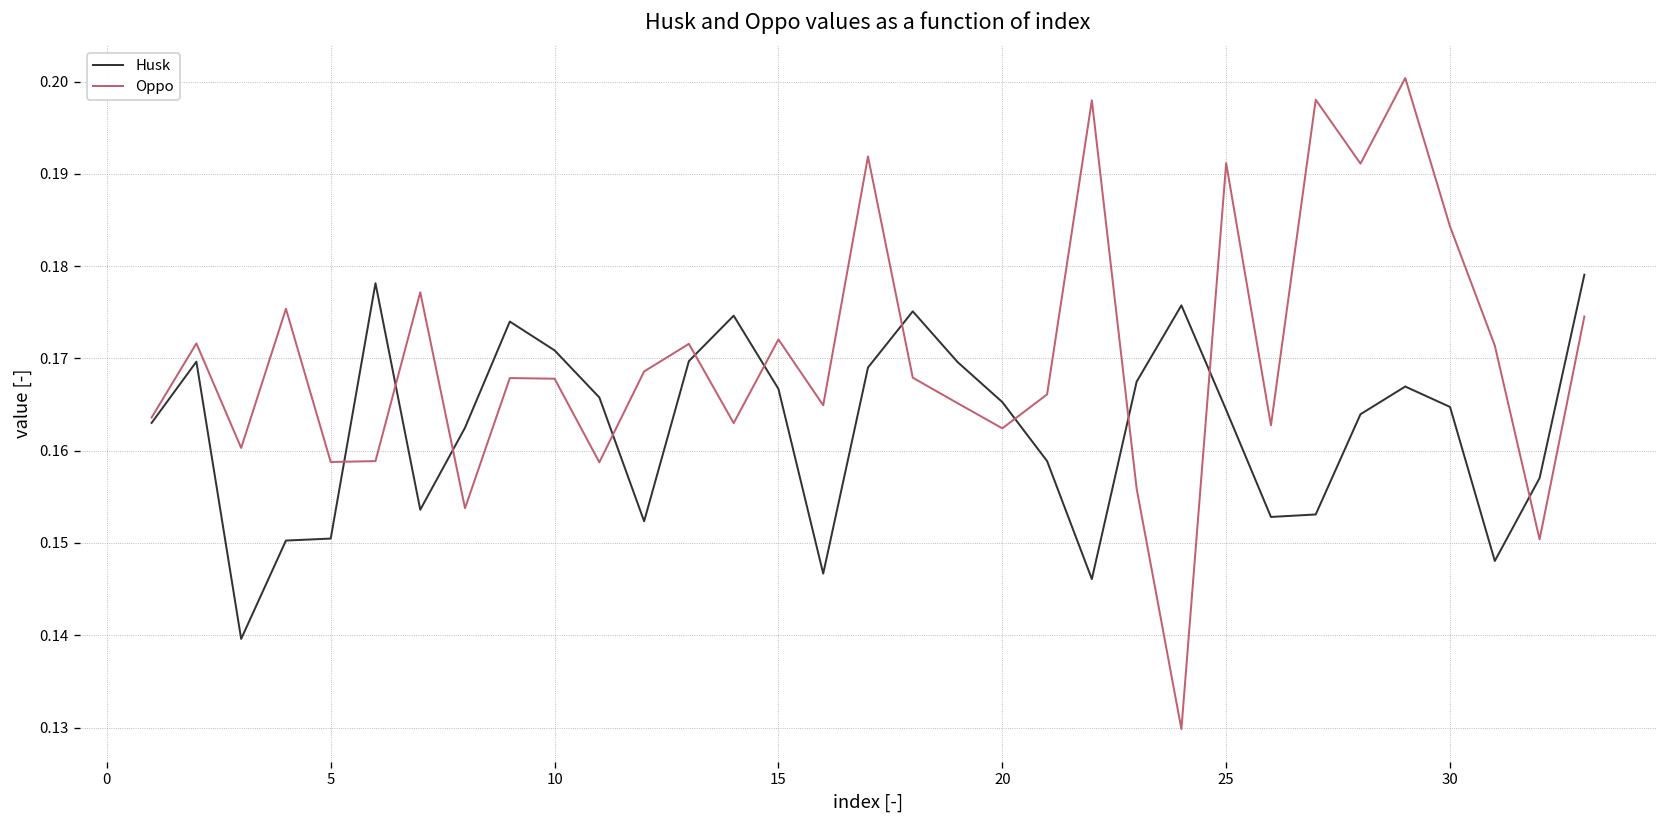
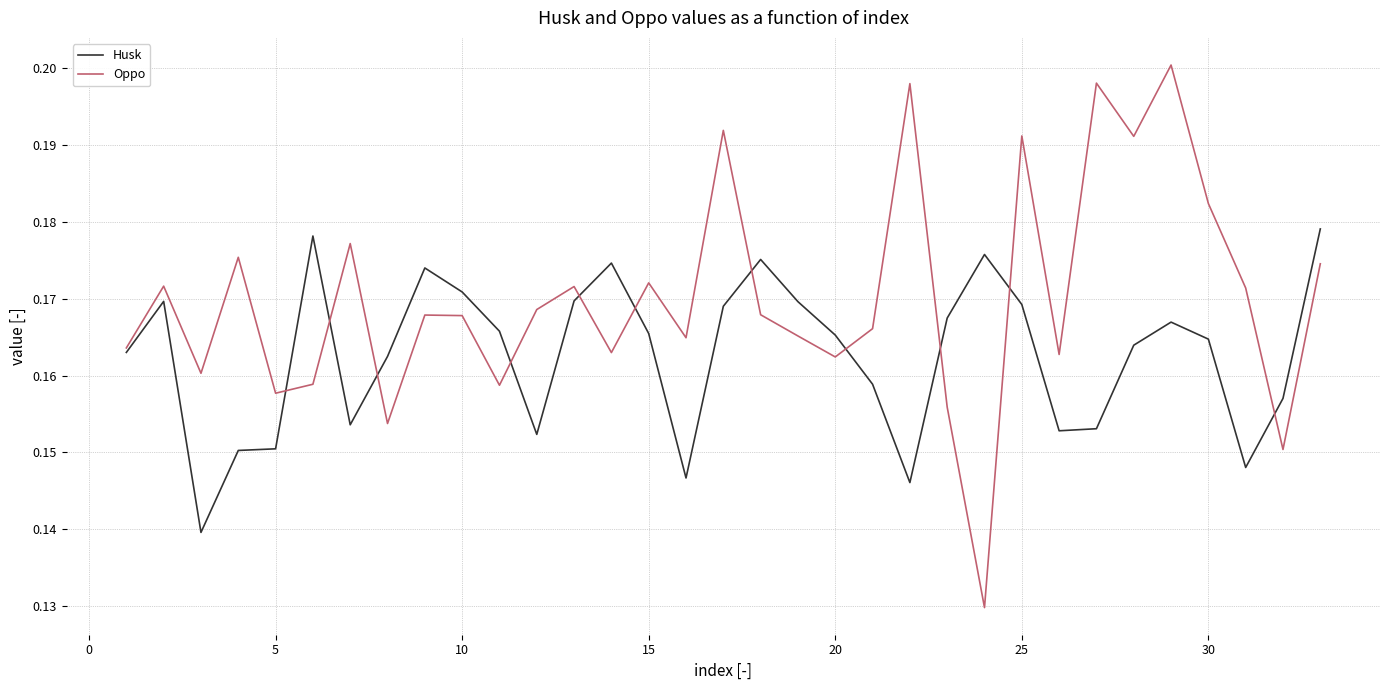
  {
    "Husk": {
      "5": 0.150,
      "10": 0.171,
-     "15": 0.167,
+     "15": 0.165,
      "20": 0.165,
-     "25": 0.164,
+     "25": 0.169,
      "30": 0.165
    },
    "Oppo": {
-     "5": 0.159,
+     "5": 0.158,
      "10": 0.168,
      "15": 0.172,
      "20": 0.162,
      "25": 0.191,
-     "30": 0.184
+     "30": 0.182
    }
  }
